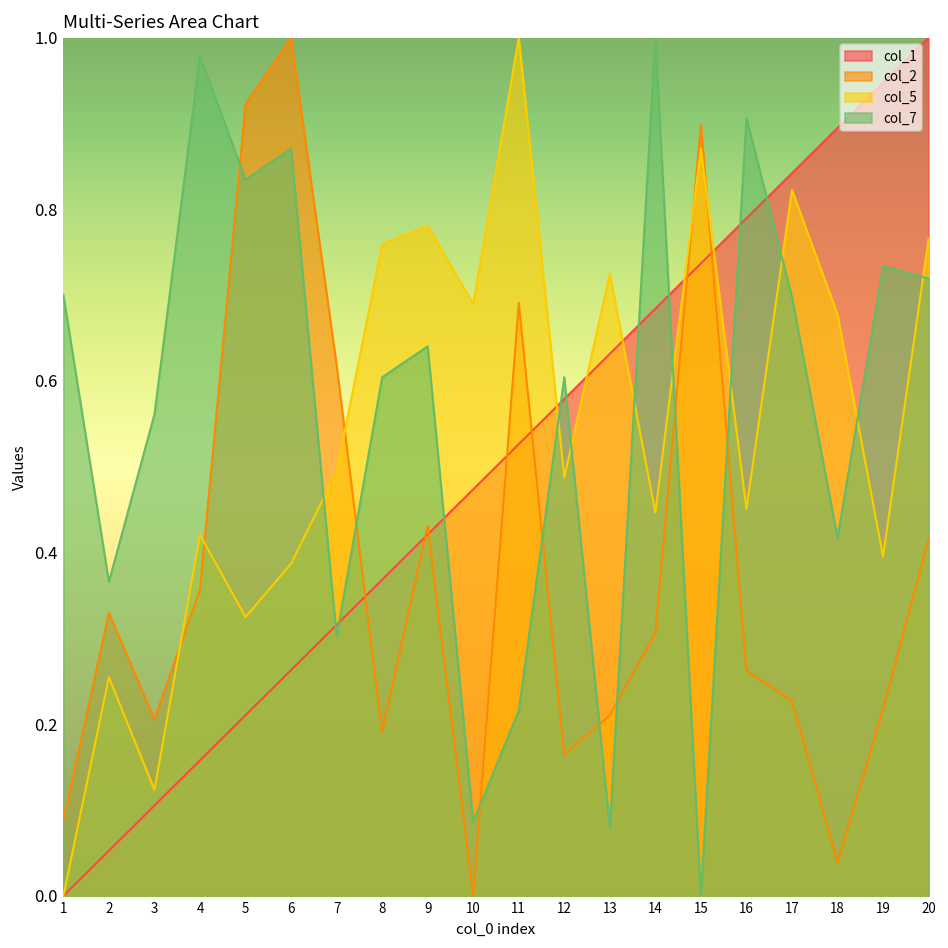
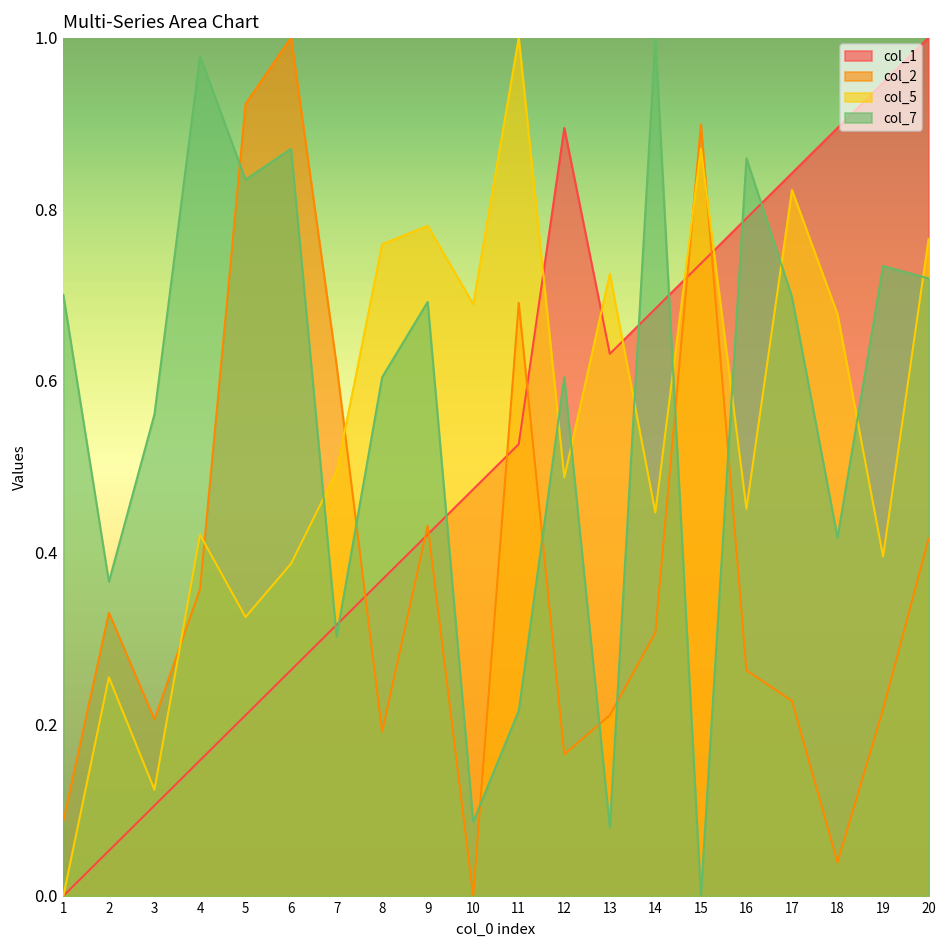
  {
    "col_1": {
      "2": 0.05,
      "3": 0.11,
      "4": 0.16,
      "5": 0.21,
      "6": 0.26,
      "7": 0.32,
      "8": 0.37,
      "9": 0.42,
      "10": 0.47,
      "11": 0.53,
-     "12": 0.58,
+     "12": 0.89,
      "13": 0.63,
      "14": 0.68,
      "15": 0.74,
      "16": 0.79,
      "17": 0.84,
      "18": 0.89,
      "20": 1.00
    },
    "col_2": {
      "1": 0.09,
      "2": 0.33,
      "3": 0.21,
      "4": 0.36,
      "5": 0.92,
      "6": 1.00,
      "7": 0.62,
      "8": 0.19,
      "9": 0.43,
      "10": 0.00,
      "11": 0.69,
      "12": 0.16,
      "13": 0.21,
      "14": 0.31,
      "15": 0.90,
      "16": 0.26,
      "17": 0.23,
      "18": 0.04,
      "19": 0.22,
      "20": 0.42
    },
    "col_5": {
      "2": 0.25,
      "3": 0.12,
      "4": 0.42,
      "5": 0.32,
      "6": 0.39,
      "7": 0.49,
      "8": 0.76,
      "9": 0.78,
      "10": 0.69,
      "11": 1.00,
      "12": 0.49,
      "13": 0.72,
      "14": 0.45,
      "15": 0.87,
      "16": 0.45,
      "17": 0.82,
      "18": 0.68,
      "19": 0.40,
      "20": 0.77
    },
    "col_7": {
      "1": 0.70,
      "2": 0.37,
      "3": 0.56,
      "4": 0.98,
      "5": 0.83,
      "6": 0.87,
      "7": 0.30,
      "8": 0.60,
-     "9": 0.64,
+     "9": 0.69,
      "10": 0.09,
      "11": 0.22,
      "12": 0.60,
      "13": 0.08,
      "14": 1.00,
      "15": 0.00,
-     "16": 0.91,
+     "16": 0.86,
      "17": 0.70,
      "18": 0.42,
      "19": 0.73,
      "20": 0.72
    }
  }
